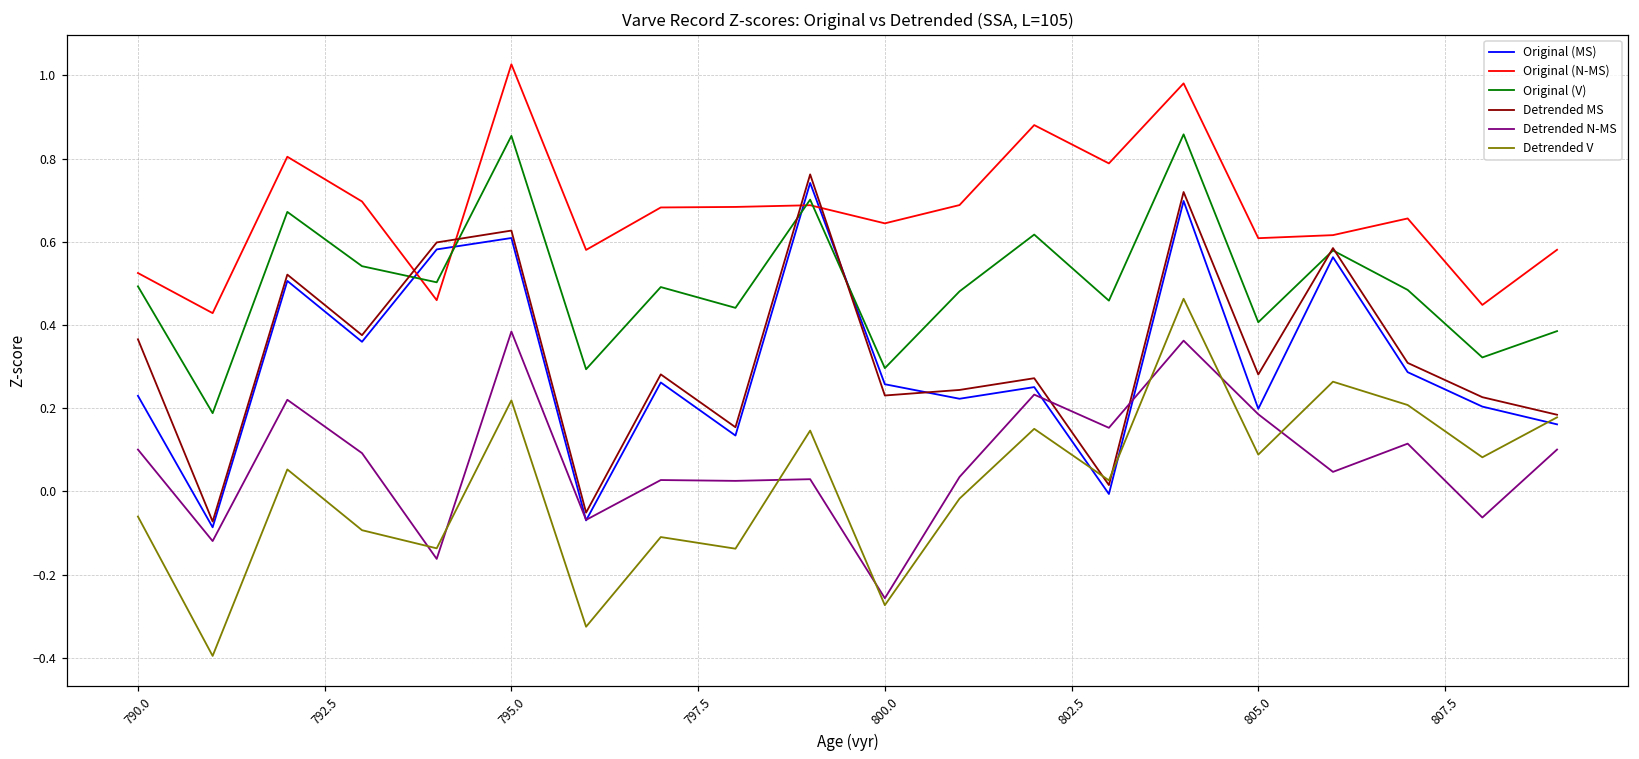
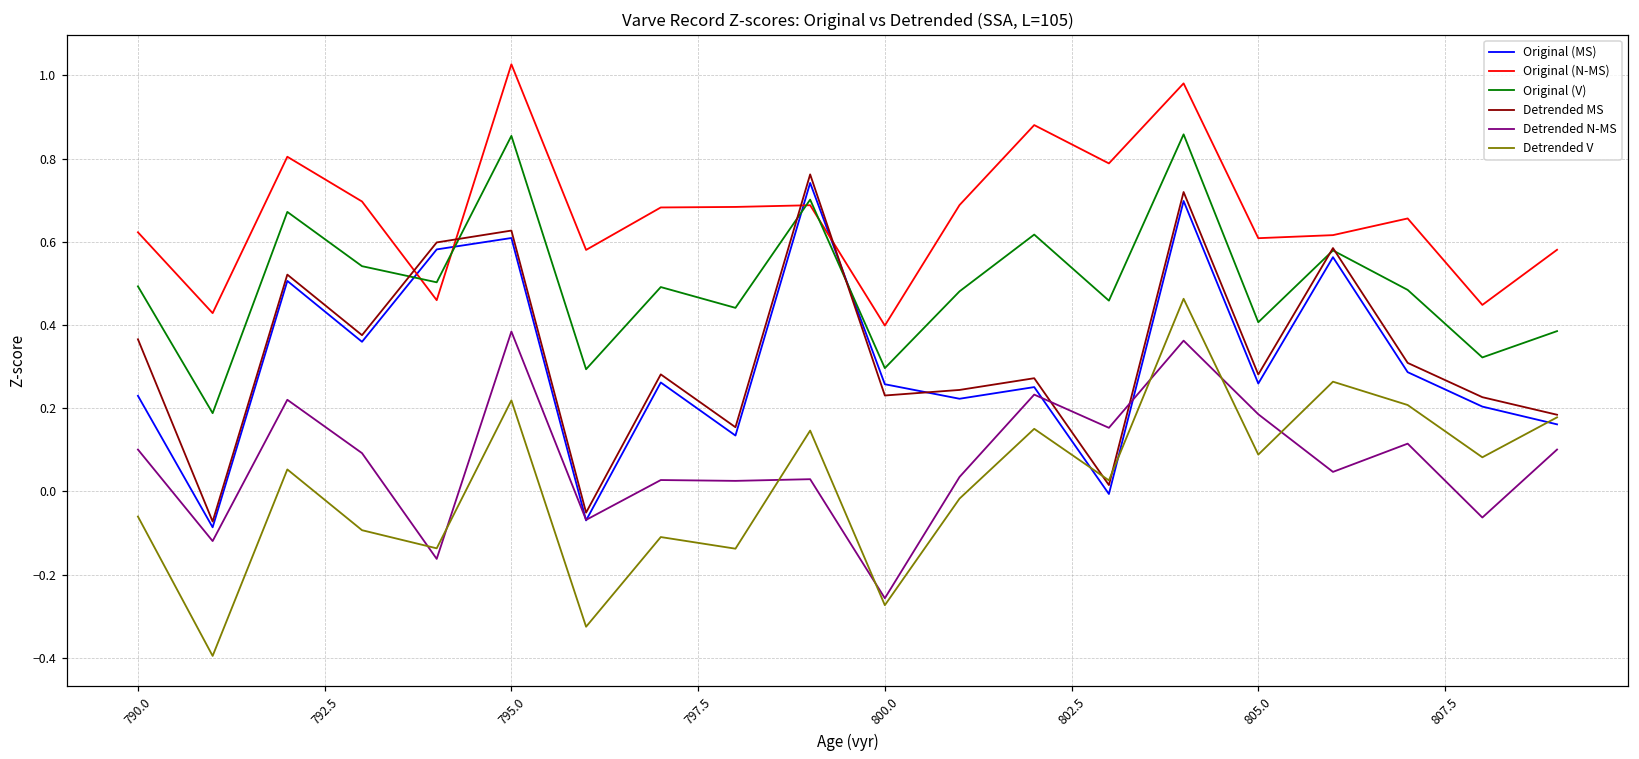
  {
    "Original (MS)": {
      "790.0": 0.23,
      "795.0": 0.61,
      "800.0": 0.26,
-     "805.0": 0.20
+     "805.0": 0.26
    },
    "Original (N-MS)": {
-     "790.0": 0.52,
+     "790.0": 0.62,
      "795.0": 1.03,
-     "800.0": 0.64,
+     "800.0": 0.40,
      "805.0": 0.61
    },
    "Original (V)": {
      "790.0": 0.49,
      "795.0": 0.85,
      "800.0": 0.30,
      "805.0": 0.41
    },
    "Detrended MS": {
      "790.0": 0.37,
      "795.0": 0.63,
      "800.0": 0.23,
      "805.0": 0.28
    },
    "Detrended N-MS": {
      "790.0": 0.10,
      "795.0": 0.38,
      "800.0": -0.26,
      "805.0": 0.19
    },
    "Detrended V": {
      "790.0": -0.06,
      "795.0": 0.22,
      "800.0": -0.27,
      "805.0": 0.09
    }
  }
